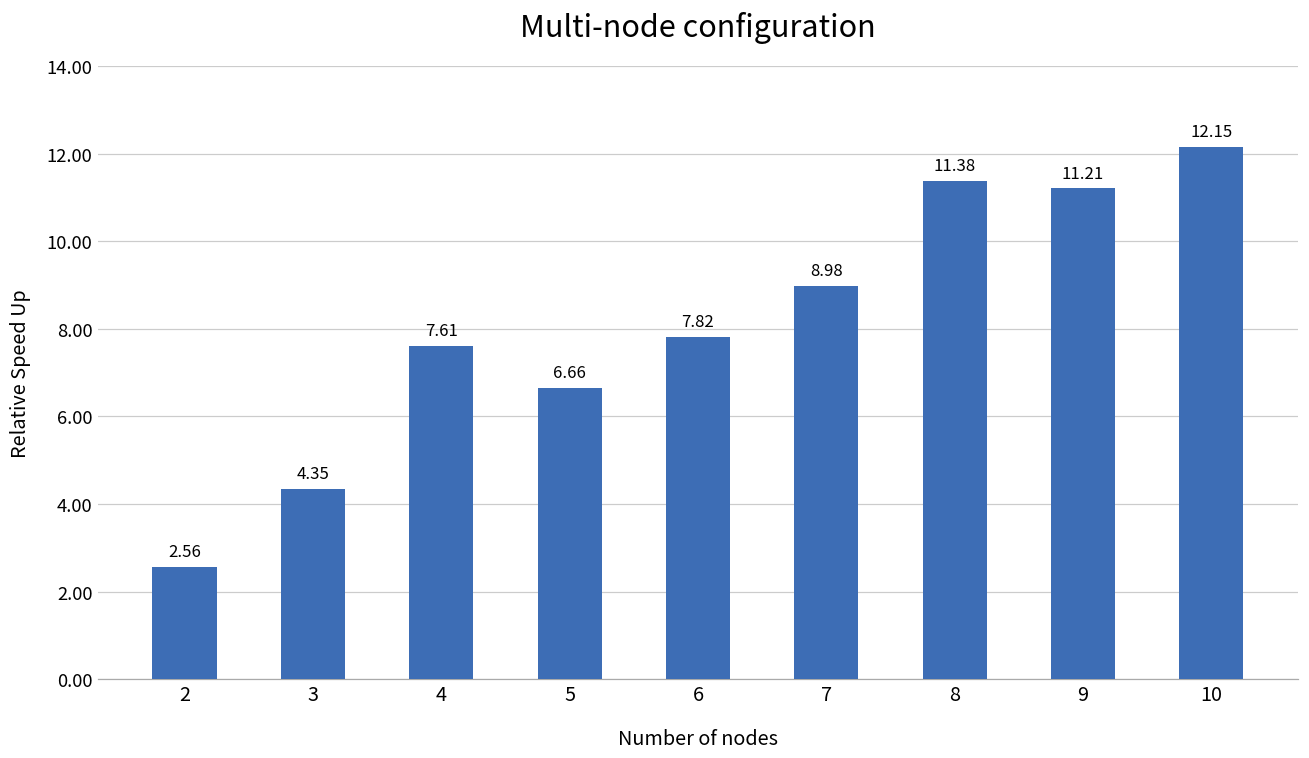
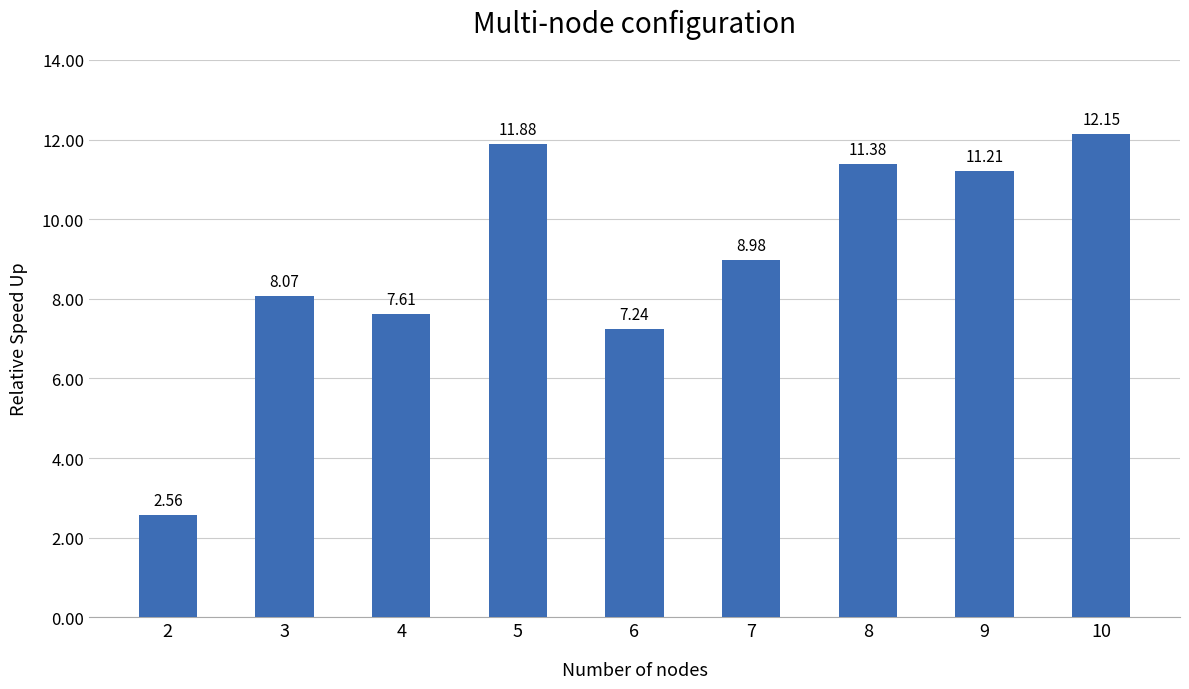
  {
    "2": 2.56,
-   "3": 4.35,
+   "3": 8.07,
    "4": 7.61,
-   "5": 6.66,
-   "6": 7.82,
+   "5": 11.88,
+   "6": 7.24,
    "7": 8.98,
    "8": 11.38,
    "9": 11.21,
    "10": 12.15
  }
